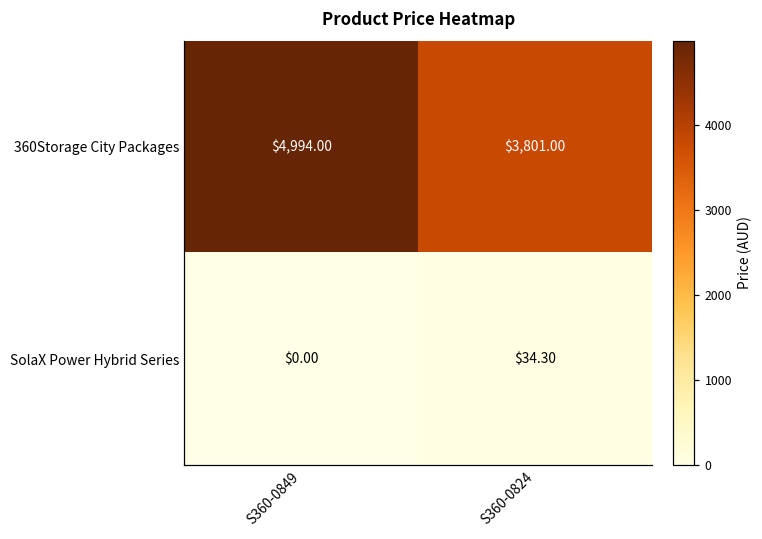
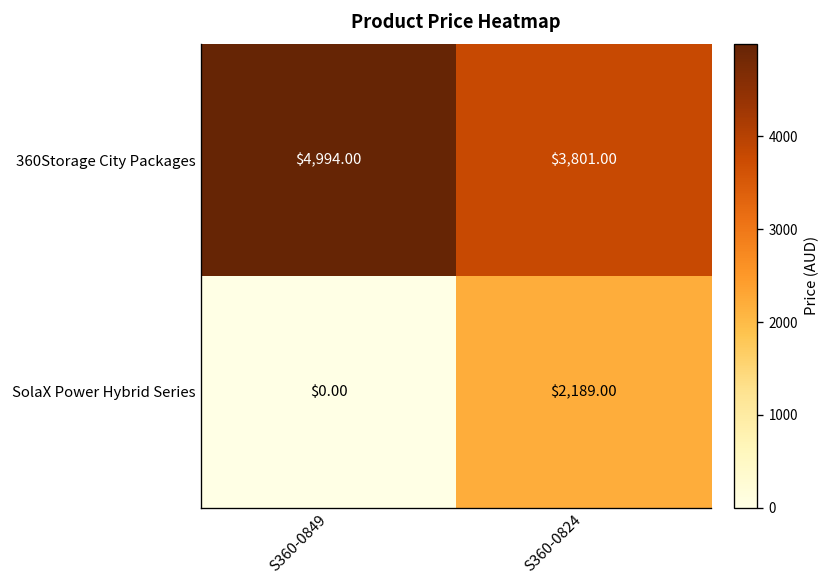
  {
    "360Storage City Packages": {
      "S360-0849": "$4,994.00",
      "S360-0824": "$3,801.00"
    },
    "SolaX Power Hybrid Series": {
      "S360-0849": "$0.00",
-     "S360-0824": "$34.30"
+     "S360-0824": "$2,189.00"
    }
  }
